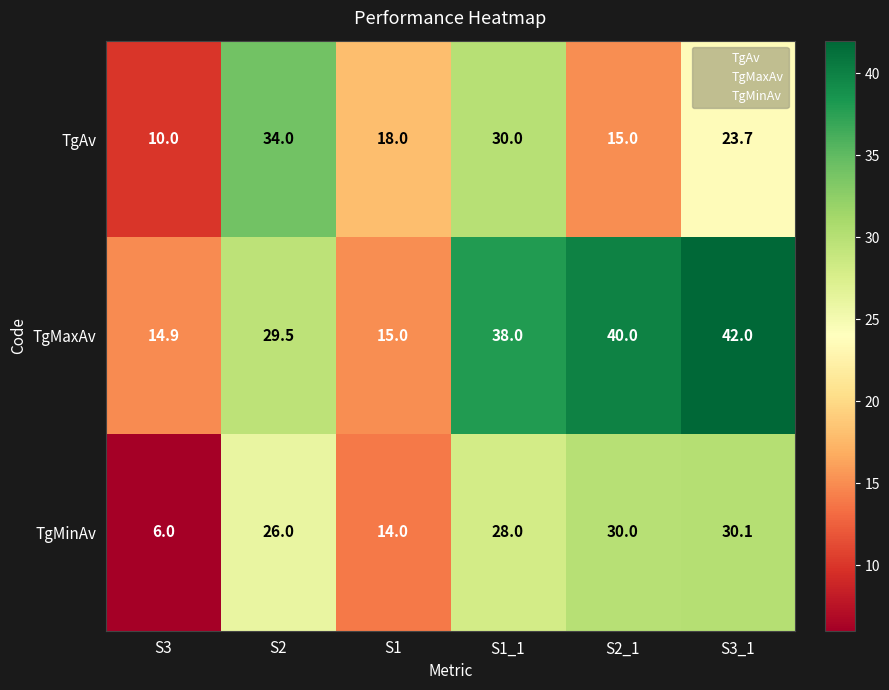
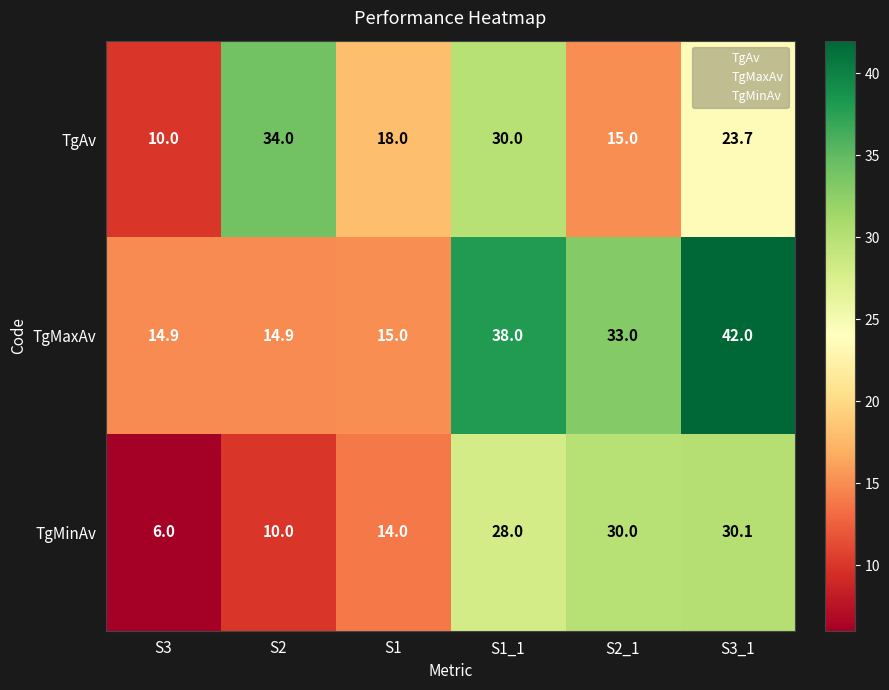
  {
    "TgAv": {
      "S3": 10.0,
      "S2": 34.0,
      "S1": 18.0,
      "S1_1": 30.0,
      "S2_1": 15.0,
      "S3_1": 23.7
    },
    "TgMaxAv": {
      "S3": 14.9,
-     "S2": 29.5,
+     "S2": 14.9,
      "S1": 15.0,
      "S1_1": 38.0,
-     "S2_1": 40.0,
+     "S2_1": 33.0,
      "S3_1": 42.0
    },
    "TgMinAv": {
      "S3": 6.0,
-     "S2": 26.0,
+     "S2": 10.0,
      "S1": 14.0,
      "S1_1": 28.0,
      "S2_1": 30.0,
      "S3_1": 30.1
    }
  }
